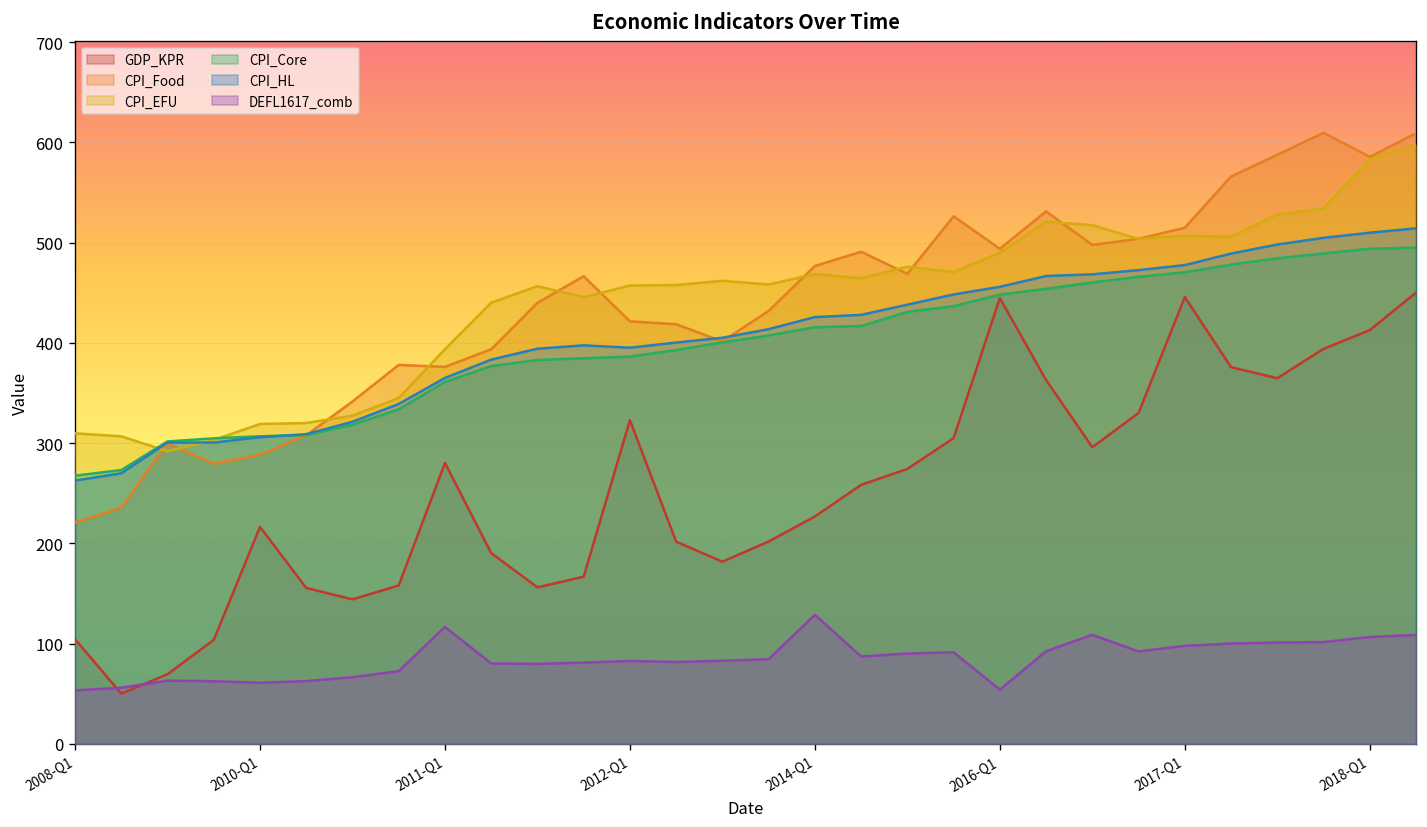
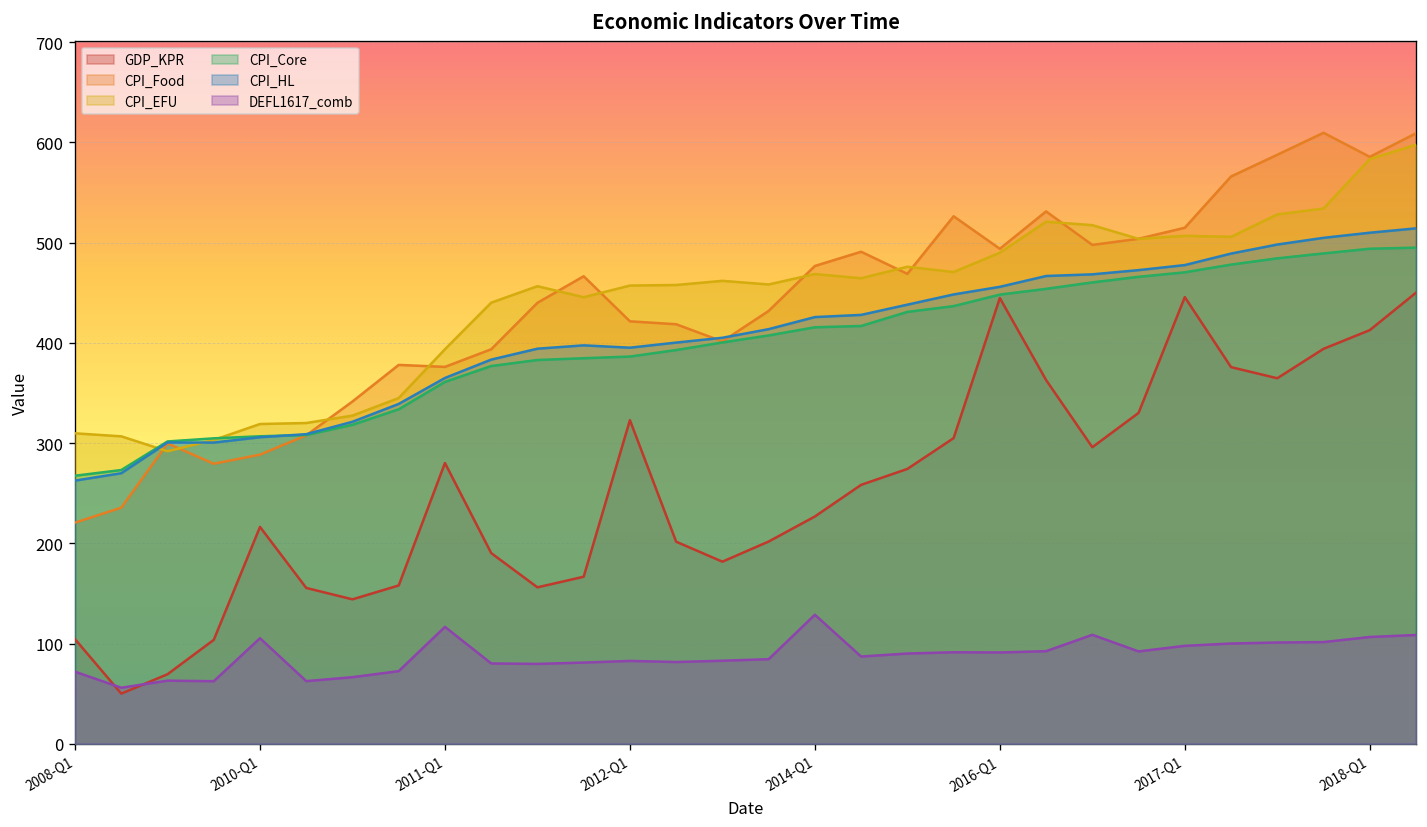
  {
    "DEFL1617_comb": {
-     "2008-Q1": 50,
-     "2010-Q1": 60,
+     "2008-Q1": 70,
+     "2010-Q1": 110,
      "2011-Q1": 120,
      "2012-Q1": 80,
      "2014-Q1": 130,
-     "2016-Q1": 50,
+     "2016-Q1": 90,
      "2017-Q1": 100,
      "2018-Q1": 110
    }
  }
